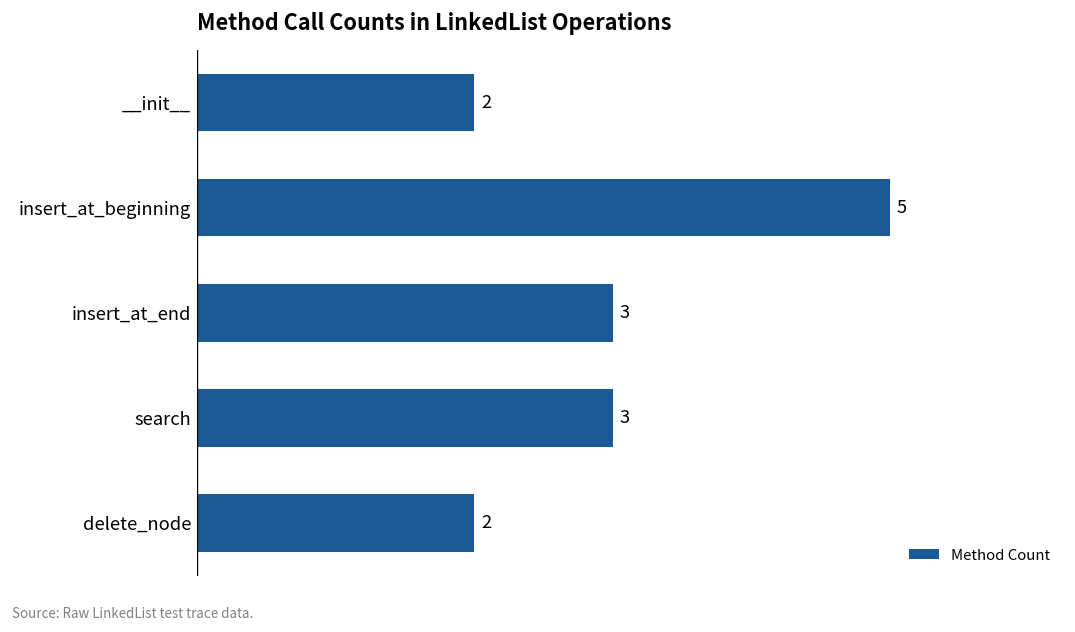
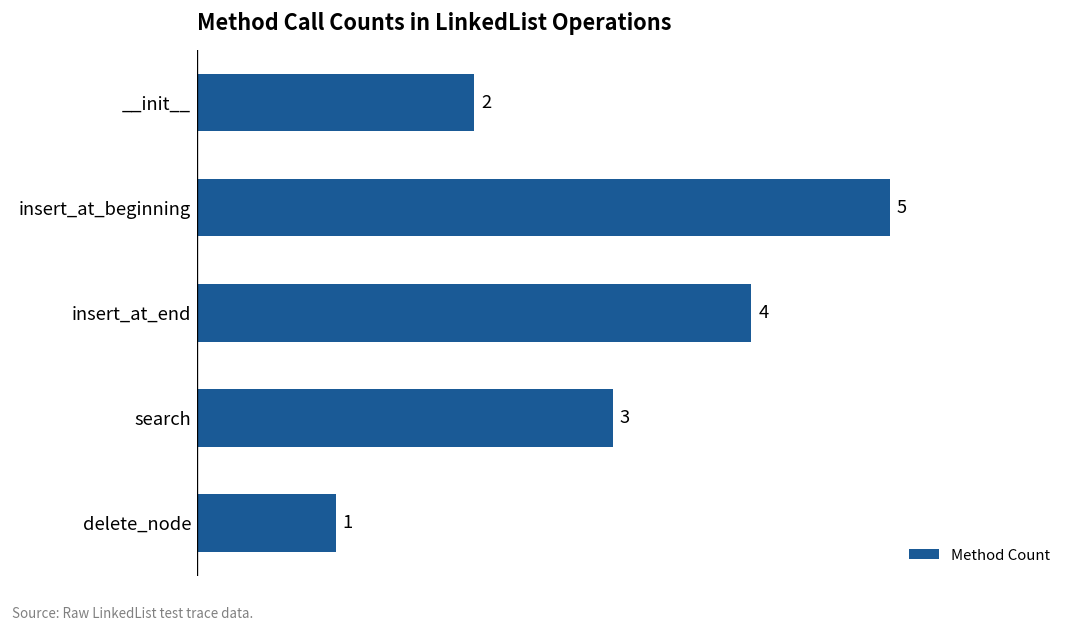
  {
    "__init__": 2,
    "insert_at_beginning": 5,
-   "insert_at_end": 3,
+   "insert_at_end": 4,
    "search": 3,
-   "delete_node": 2
+   "delete_node": 1
  }
